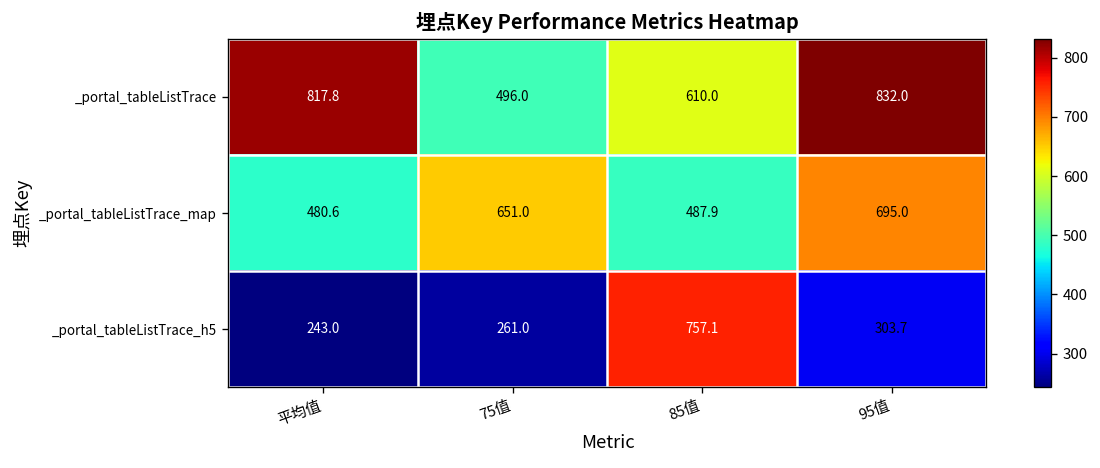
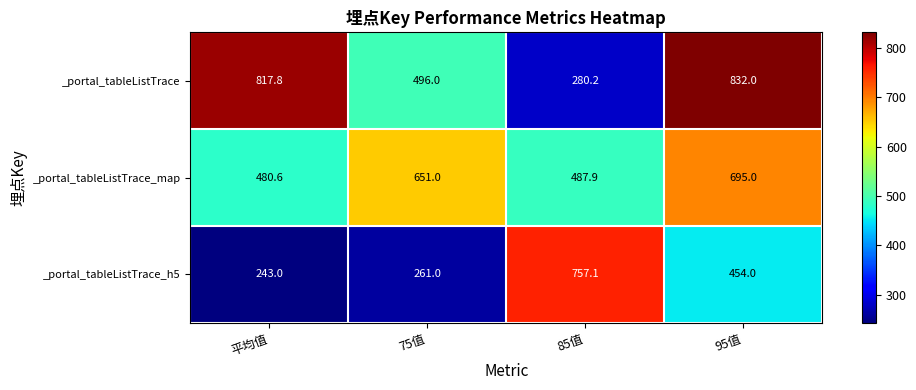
  {
    "_portal_tableListTrace": {
      "平均值": 817.8,
      "75值": 496.0,
-     "85值": 610.0,
+     "85值": 280.2,
      "95值": 832.0
    },
    "_portal_tableListTrace_map": {
      "平均值": 480.6,
      "75值": 651.0,
      "85值": 487.9,
      "95值": 695.0
    },
    "_portal_tableListTrace_h5": {
      "平均值": 243.0,
      "75值": 261.0,
      "85值": 757.1,
-     "95值": 303.7
+     "95值": 454.0
    }
  }
